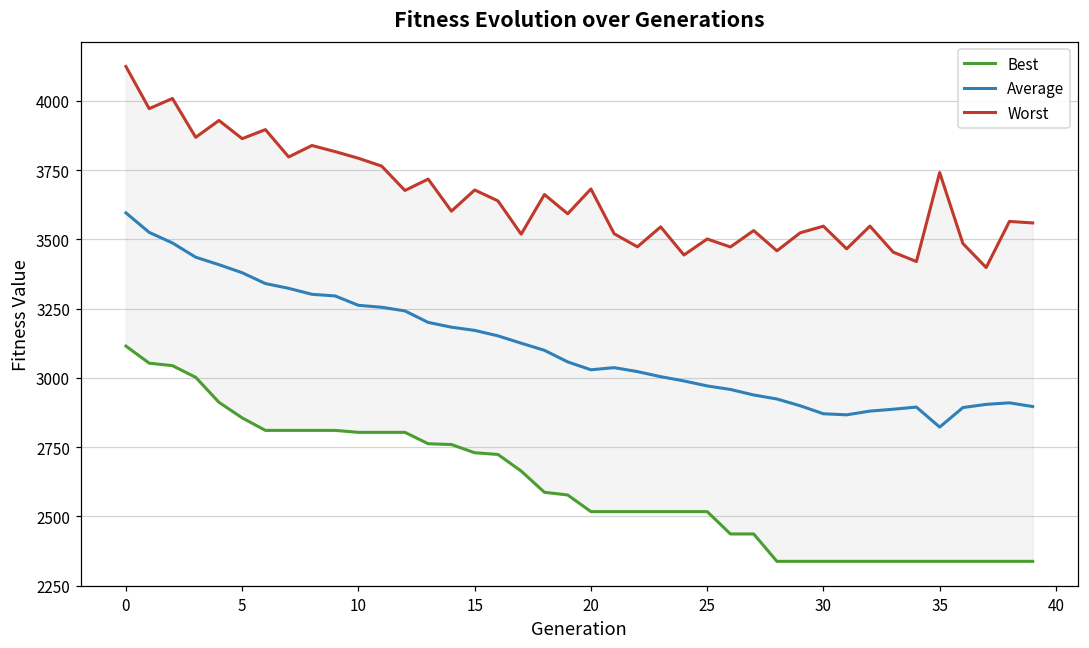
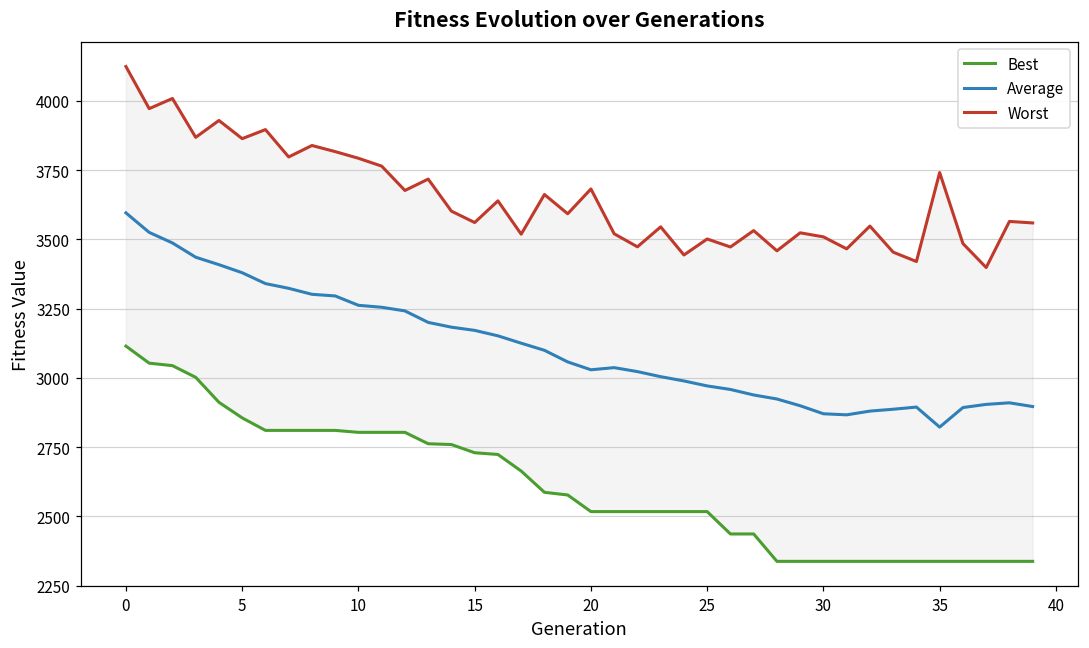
  {
    "Best": {
      "0": 3110,
      "5": 2860,
      "10": 2800,
      "15": 2730,
      "20": 2520,
      "25": 2520,
      "30": 2340,
      "35": 2340
    },
    "Average": {
      "0": 3600,
      "5": 3380,
      "10": 3260,
      "15": 3170,
      "20": 3030,
      "25": 2970,
      "30": 2870,
      "35": 2820
    },
    "Worst": {
      "0": 4120,
      "5": 3860,
      "10": 3790,
-     "15": 3680,
+     "15": 3560,
      "20": 3680,
      "25": 3500,
-     "30": 3550,
+     "30": 3510,
      "35": 3740
    }
  }
